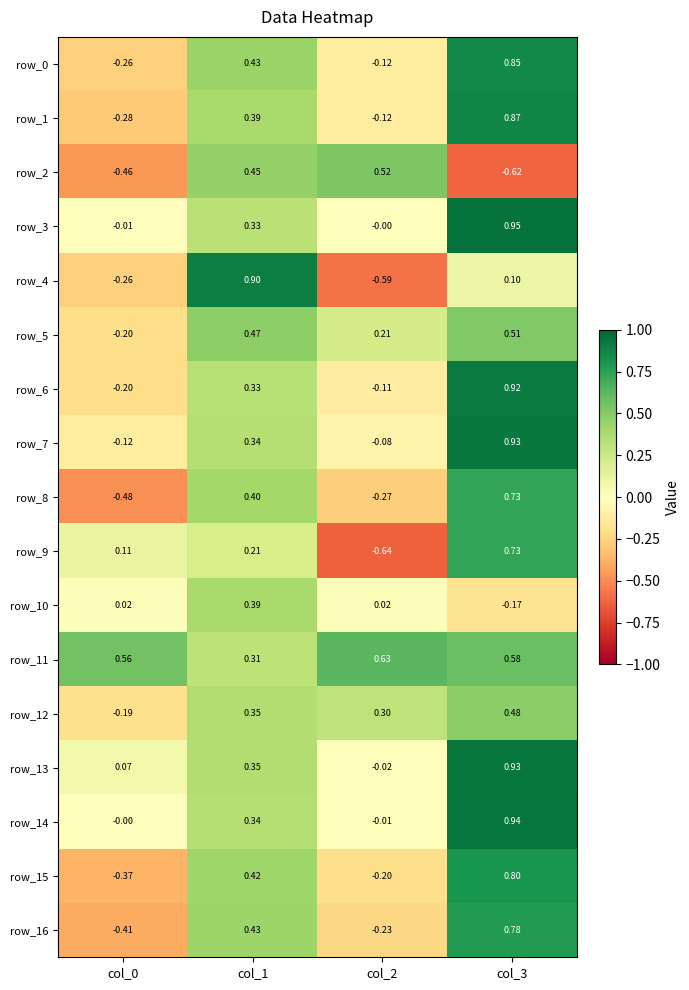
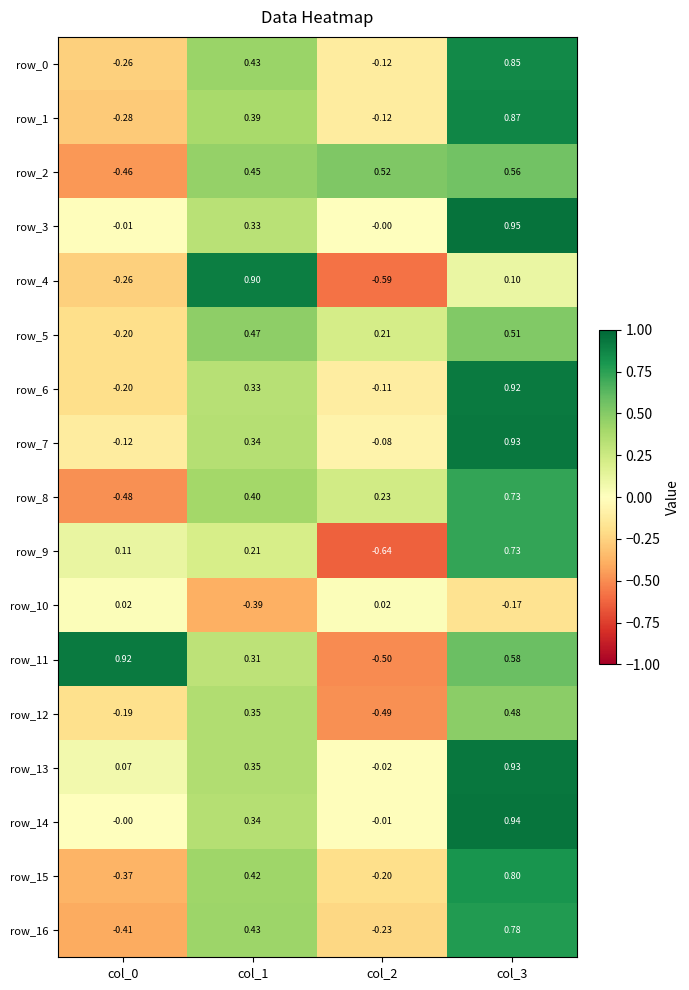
  {
    "row_0": {
      "col_0": -0.26,
      "col_1": 0.43,
      "col_2": -0.12,
      "col_3": 0.85
    },
    "row_1": {
      "col_0": -0.28,
      "col_1": 0.39,
      "col_2": -0.12,
      "col_3": 0.87
    },
    "row_2": {
      "col_0": -0.46,
      "col_1": 0.45,
      "col_2": 0.52,
-     "col_3": -0.62
+     "col_3": 0.56
    },
    "row_3": {
      "col_0": -0.01,
      "col_1": 0.33,
      "col_2": -0.00,
      "col_3": 0.95
    },
    "row_4": {
      "col_0": -0.26,
      "col_1": 0.90,
      "col_2": -0.59,
      "col_3": 0.10
    },
    "row_5": {
      "col_0": -0.20,
      "col_1": 0.47,
      "col_2": 0.21,
      "col_3": 0.51
    },
    "row_6": {
      "col_0": -0.20,
      "col_1": 0.33,
      "col_2": -0.11,
      "col_3": 0.92
    },
    "row_7": {
      "col_0": -0.12,
      "col_1": 0.34,
      "col_2": -0.08,
      "col_3": 0.93
    },
    "row_8": {
      "col_0": -0.48,
      "col_1": 0.40,
-     "col_2": -0.27,
+     "col_2": 0.23,
      "col_3": 0.73
    },
    "row_9": {
      "col_0": 0.11,
      "col_1": 0.21,
      "col_2": -0.64,
      "col_3": 0.73
    },
    "row_10": {
      "col_0": 0.02,
-     "col_1": 0.39,
+     "col_1": -0.39,
      "col_2": 0.02,
      "col_3": -0.17
    },
    "row_11": {
-     "col_0": 0.56,
+     "col_0": 0.92,
      "col_1": 0.31,
-     "col_2": 0.63,
+     "col_2": -0.50,
      "col_3": 0.58
    },
    "row_12": {
      "col_0": -0.19,
      "col_1": 0.35,
-     "col_2": 0.30,
+     "col_2": -0.49,
      "col_3": 0.48
    },
    "row_13": {
      "col_0": 0.07,
      "col_1": 0.35,
      "col_2": -0.02,
      "col_3": 0.93
    },
    "row_14": {
      "col_0": -0.00,
      "col_1": 0.34,
      "col_2": -0.01,
      "col_3": 0.94
    },
    "row_15": {
      "col_0": -0.37,
      "col_1": 0.42,
      "col_2": -0.20,
      "col_3": 0.80
    },
    "row_16": {
      "col_0": -0.41,
      "col_1": 0.43,
      "col_2": -0.23,
      "col_3": 0.78
    }
  }
